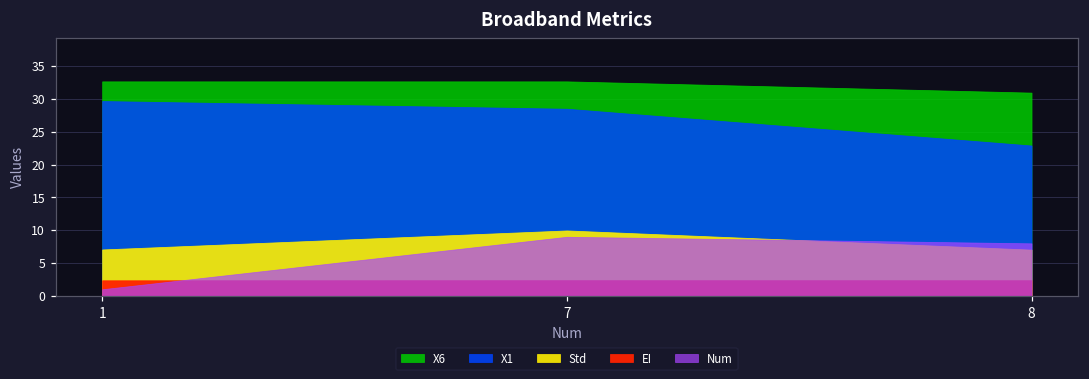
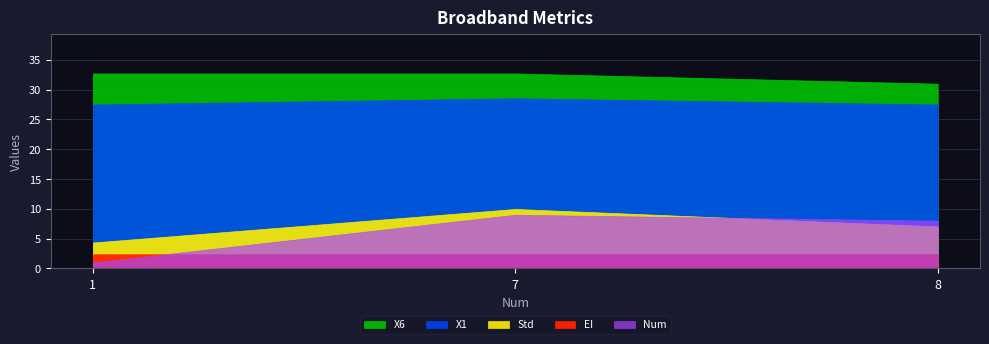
  {
    "X6": {
      "1": 33,
      "7": 33,
      "8": 31
    },
    "X1": {
-     "1": 30,
+     "1": 27,
      "7": 29,
-     "8": 23
+     "8": 27
    },
    "Std": {
-     "1": 7,
+     "1": 4,
      "7": 10,
      "8": 7
    },
    "EI": {
      "1": 2,
      "7": 2,
      "8": 2
    },
    "Num": {
      "1": 1,
      "7": 9,
      "8": 8
    }
  }
